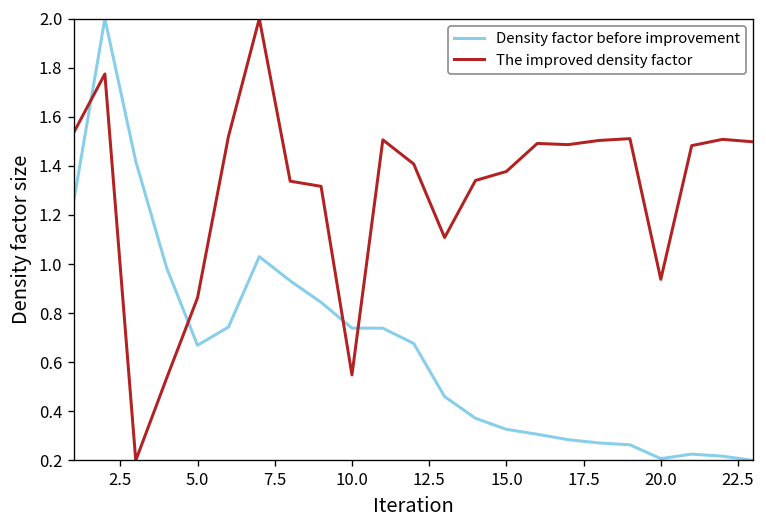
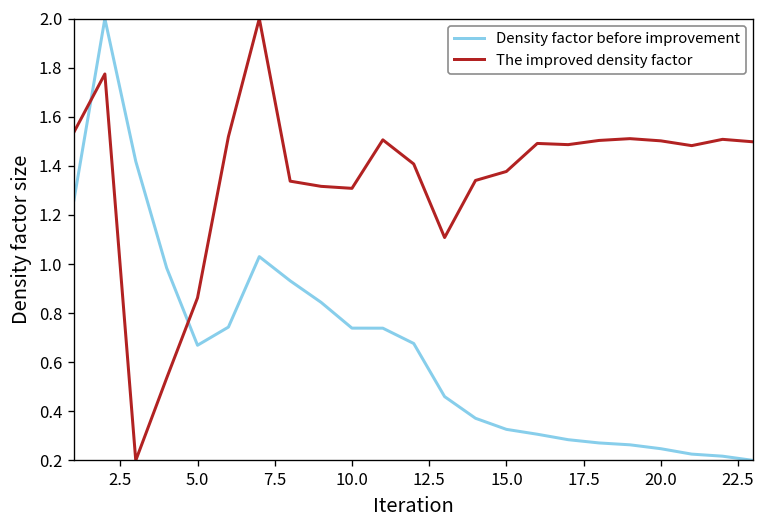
  {
    "Density factor before improvement": {
      "5.0": 0.67,
      "10.0": 0.74,
      "15.0": 0.33,
-     "20.0": 0.21
+     "20.0": 0.25
    },
    "The improved density factor": {
      "5.0": 0.86,
-     "10.0": 0.55,
+     "10.0": 1.31,
      "15.0": 1.38,
-     "20.0": 0.94
+     "20.0": 1.50
    }
  }
